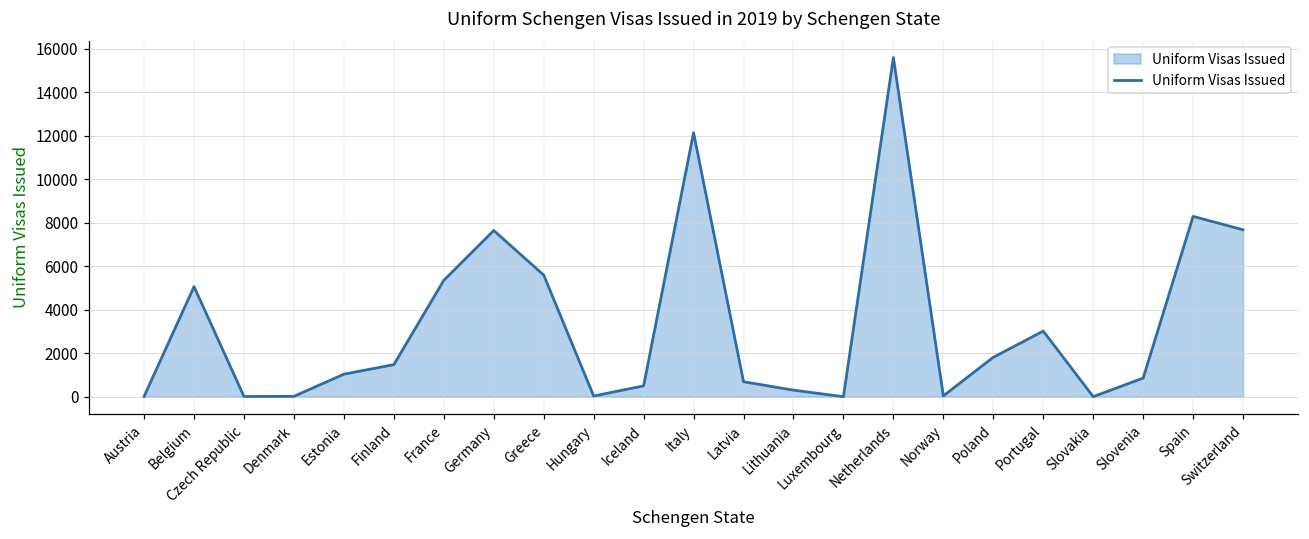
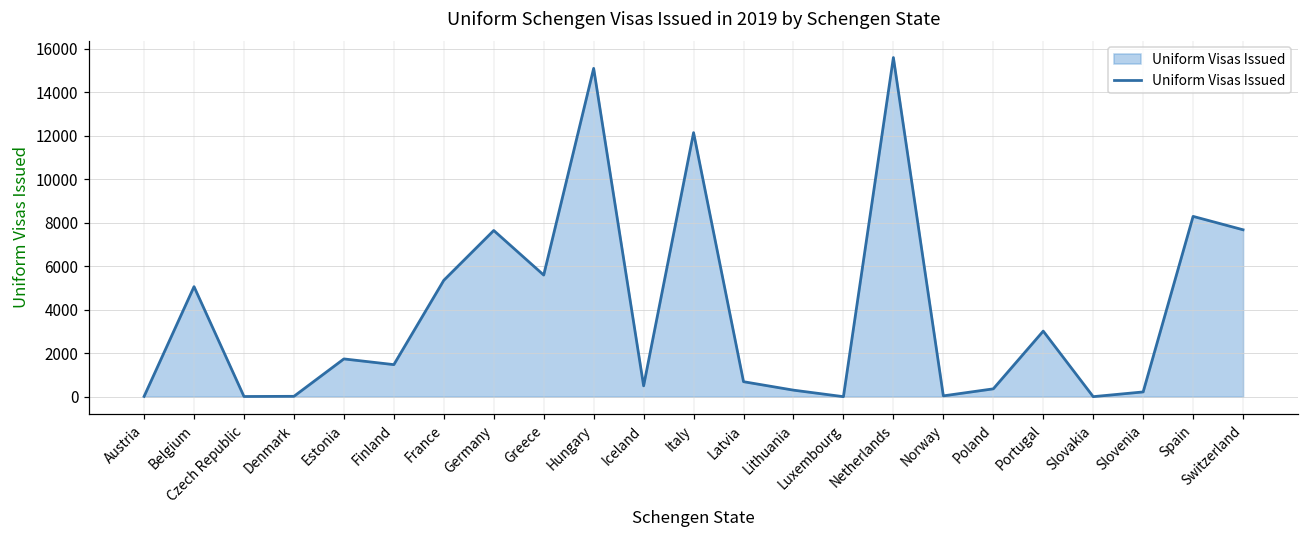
  {
    "Austria": 0,
    "Belgium": 5100,
    "Czech Republic": 0,
    "Denmark": 0,
-   "Estonia": 1000,
+   "Estonia": 1700,
    "Finland": 1500,
    "France": 5400,
    "Germany": 7600,
    "Greece": 5600,
-   "Hungary": 0,
+   "Hungary": 15100,
    "Iceland": 500,
    "Italy": 12100,
    "Latvia": 700,
    "Lithuania": 300,
    "Luxembourg": 0,
    "Netherlands": 15600,
    "Norway": 0,
-   "Poland": 1800,
+   "Poland": 400,
    "Portugal": 3000,
    "Slovakia": 0,
-   "Slovenia": 900,
+   "Slovenia": 200,
    "Spain": 8300,
    "Switzerland": 7700
  }
